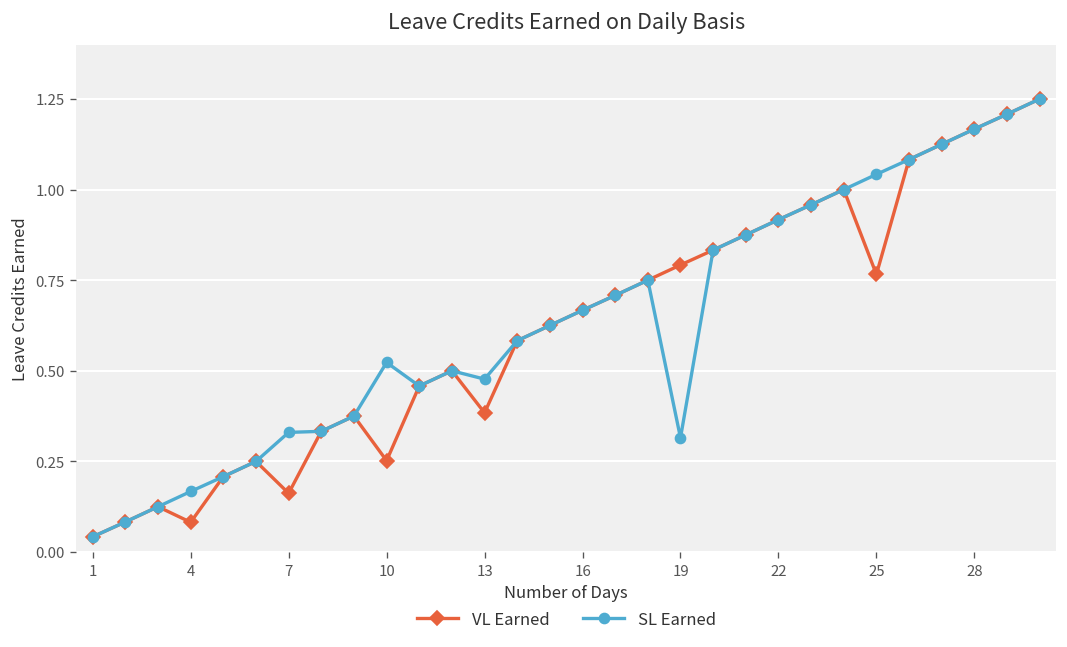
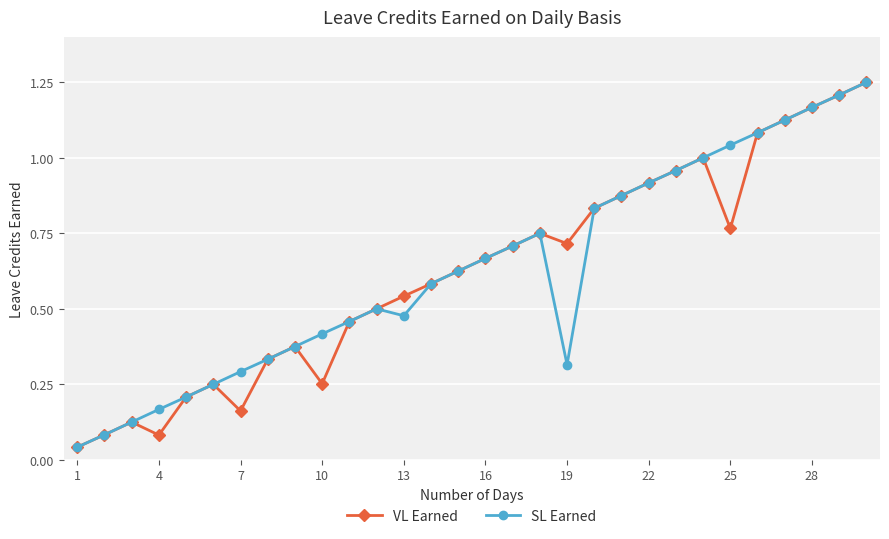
  {
    "VL Earned": {
      "4": 0.08,
      "7": 0.16,
      "10": 0.25,
-     "13": 0.38,
-     "19": 0.79,
+     "13": 0.54,
+     "19": 0.72,
      "25": 0.77
    },
    "SL Earned": {
      "4": 0.17,
-     "7": 0.33,
-     "10": 0.52,
+     "7": 0.29,
+     "10": 0.42,
      "13": 0.48,
      "19": 0.32,
      "25": 1.04
    }
  }
